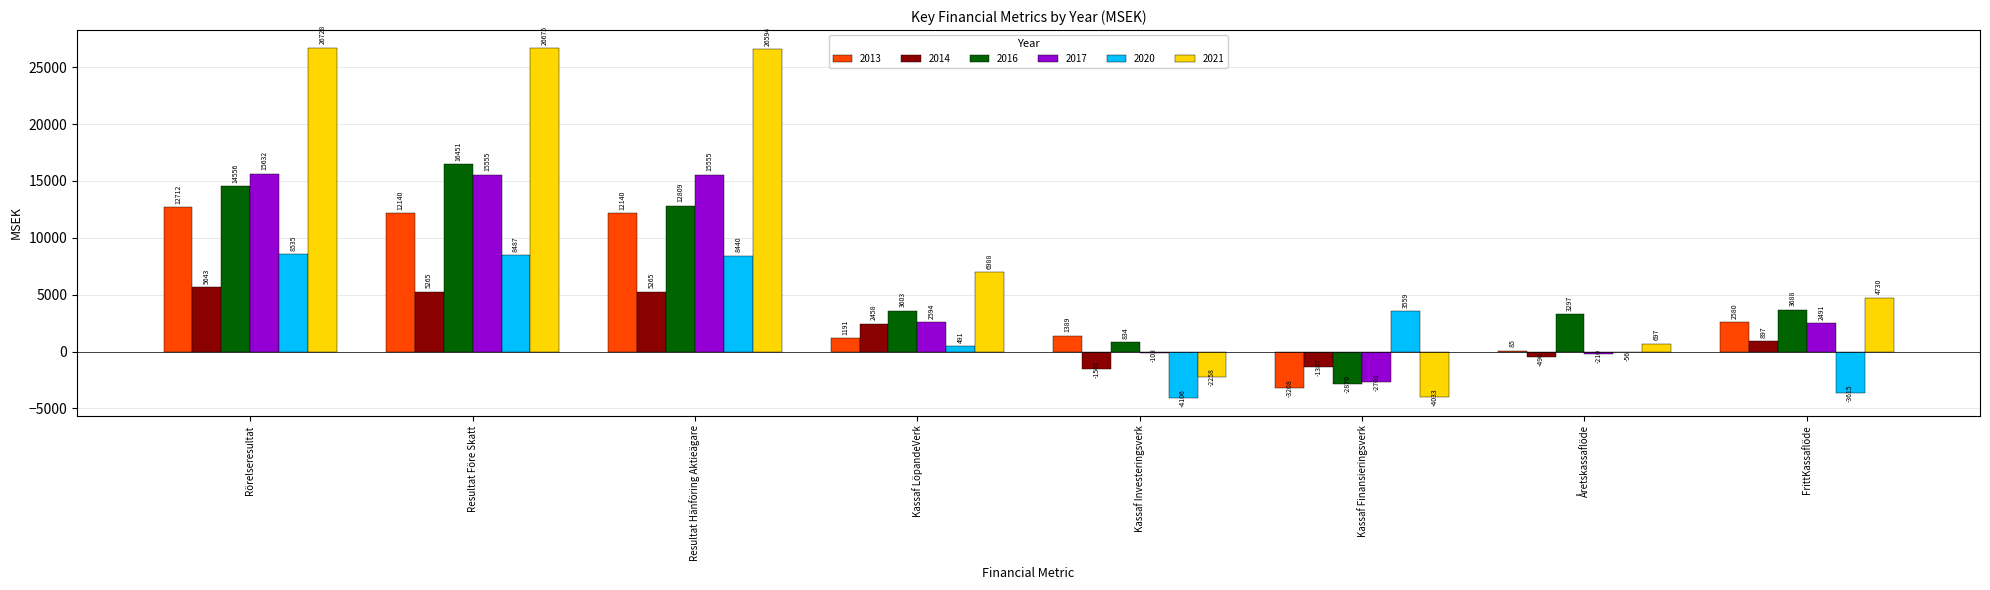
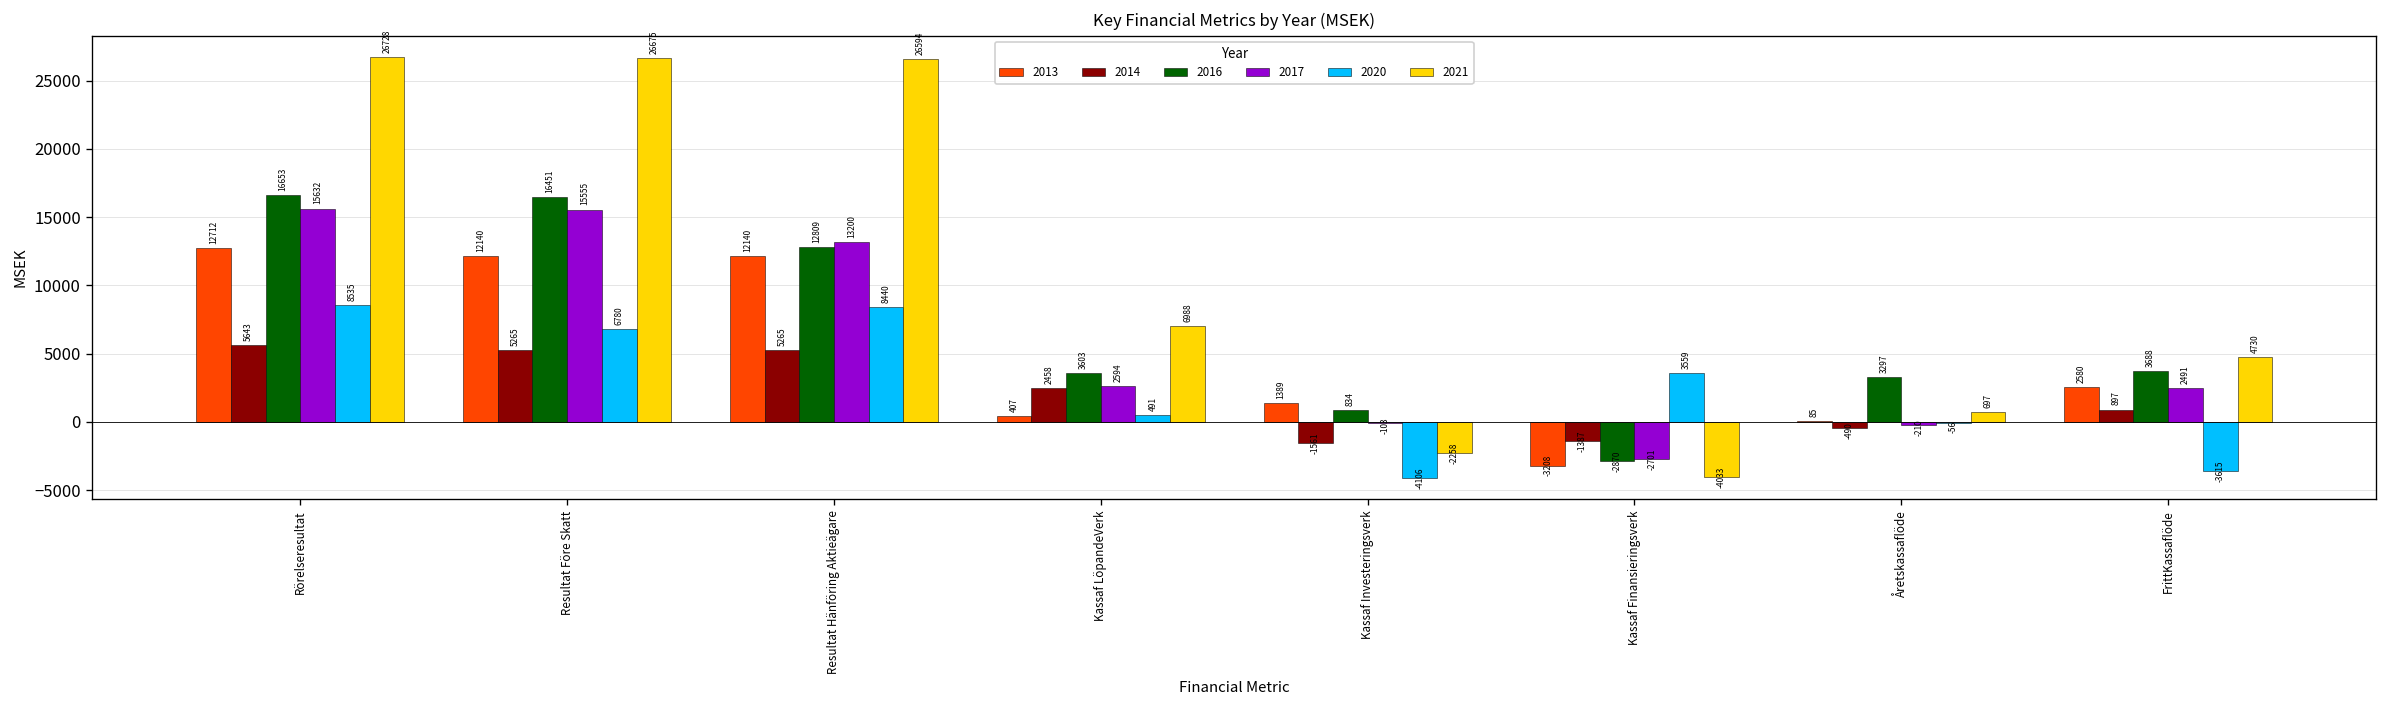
  {
    "2013": {
      "Rörelseresultat": 12712,
      "Resultat Före Skatt": 12140,
      "Resultat Hänföring Aktieägare": 12140,
-     "Kassaf LöpandeVerk": 1191,
+     "Kassaf LöpandeVerk": 407,
      "Kassaf Investeringsverk": 1389,
      "Kassaf Finansieringsverk": -3208,
      "Åretskassaflöde": 85,
      "FrittKassaflöde": 2580
    },
    "2014": {
      "Rörelseresultat": 5643,
      "Resultat Före Skatt": 5265,
      "Resultat Hänföring Aktieägare": 5265,
      "Kassaf LöpandeVerk": 2458,
      "Kassaf Investeringsverk": -1561,
      "Kassaf Finansieringsverk": -1387,
      "Åretskassaflöde": -490,
      "FrittKassaflöde": 897
    },
    "2016": {
-     "Rörelseresultat": 14556,
+     "Rörelseresultat": 16653,
      "Resultat Före Skatt": 16451,
      "Resultat Hänföring Aktieägare": 12809,
      "Kassaf LöpandeVerk": 3603,
      "Kassaf Investeringsverk": 834,
      "Kassaf Finansieringsverk": -2870,
      "Åretskassaflöde": 3297,
      "FrittKassaflöde": 3688
    },
    "2017": {
      "Rörelseresultat": 15632,
      "Resultat Före Skatt": 15555,
-     "Resultat Hänföring Aktieägare": 15555,
+     "Resultat Hänföring Aktieägare": 13200,
      "Kassaf LöpandeVerk": 2594,
      "Kassaf Investeringsverk": -103,
      "Kassaf Finansieringsverk": -2701,
      "Åretskassaflöde": -210,
      "FrittKassaflöde": 2491
    },
    "2020": {
      "Rörelseresultat": 8535,
-     "Resultat Före Skatt": 8487,
+     "Resultat Före Skatt": 6780,
      "Resultat Hänföring Aktieägare": 8440,
      "Kassaf LöpandeVerk": 491,
      "Kassaf Investeringsverk": -4106,
      "Kassaf Finansieringsverk": 3559,
      "Åretskassaflöde": -56,
      "FrittKassaflöde": -3615
    },
    "2021": {
      "Rörelseresultat": 26728,
      "Resultat Före Skatt": 26675,
      "Resultat Hänföring Aktieägare": 26594,
      "Kassaf LöpandeVerk": 6988,
      "Kassaf Investeringsverk": -2258,
      "Kassaf Finansieringsverk": -4033,
      "Åretskassaflöde": 697,
      "FrittKassaflöde": 4730
    }
  }
